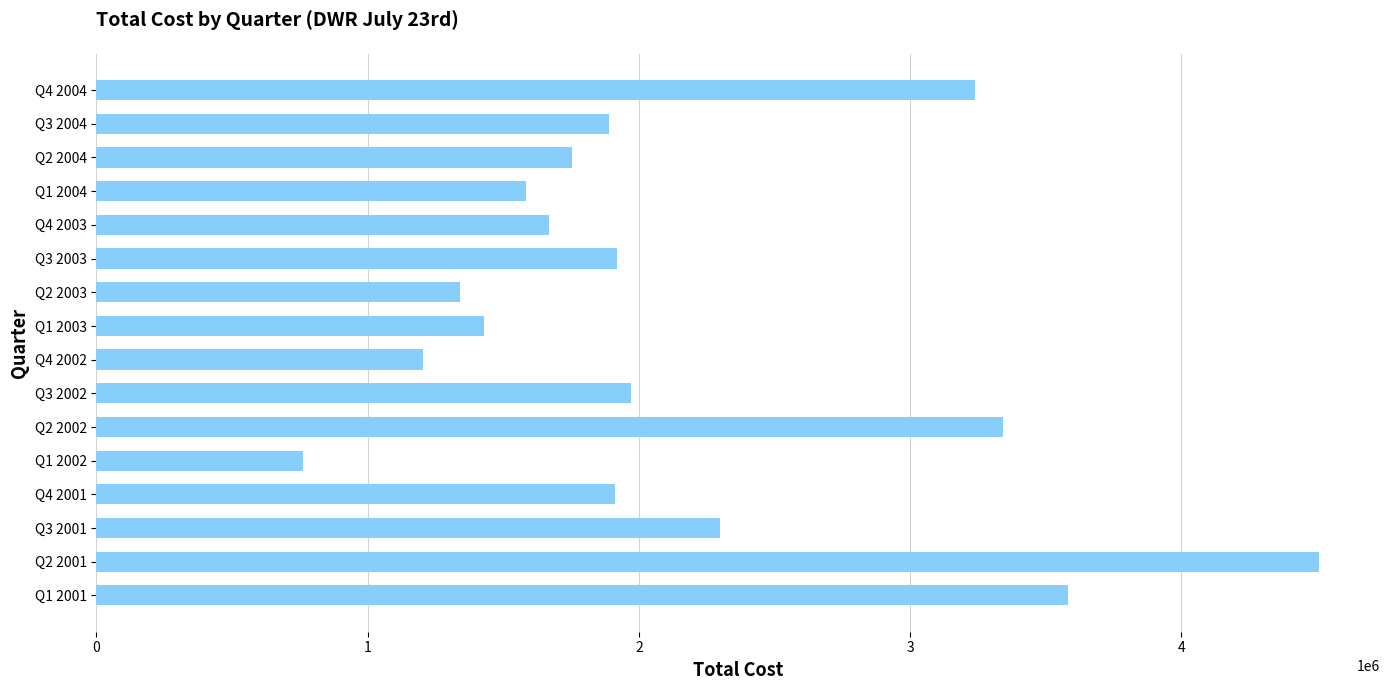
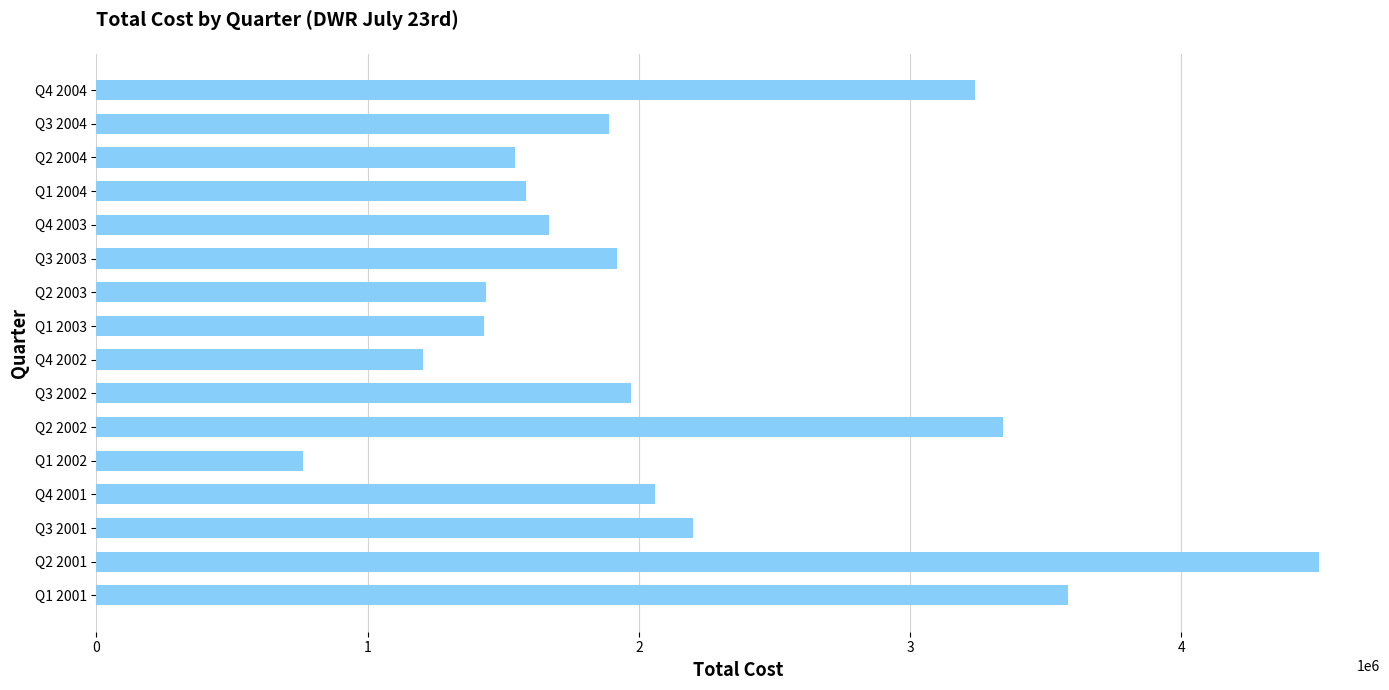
  {
    "Q4 2004": 3240000,
    "Q3 2004": 1890000,
-   "Q2 2004": 1760000,
+   "Q2 2004": 1540000,
    "Q1 2004": 1580000,
    "Q4 2003": 1670000,
    "Q3 2003": 1920000,
-   "Q2 2003": 1340000,
+   "Q2 2003": 1440000,
    "Q1 2003": 1430000,
    "Q4 2002": 1200000,
    "Q3 2002": 1970000,
    "Q2 2002": 3340000,
    "Q1 2002": 760000,
-   "Q4 2001": 1910000,
-   "Q3 2001": 2300000,
+   "Q4 2001": 2060000,
+   "Q3 2001": 2200000,
    "Q2 2001": 4510000,
    "Q1 2001": 3580000
  }
